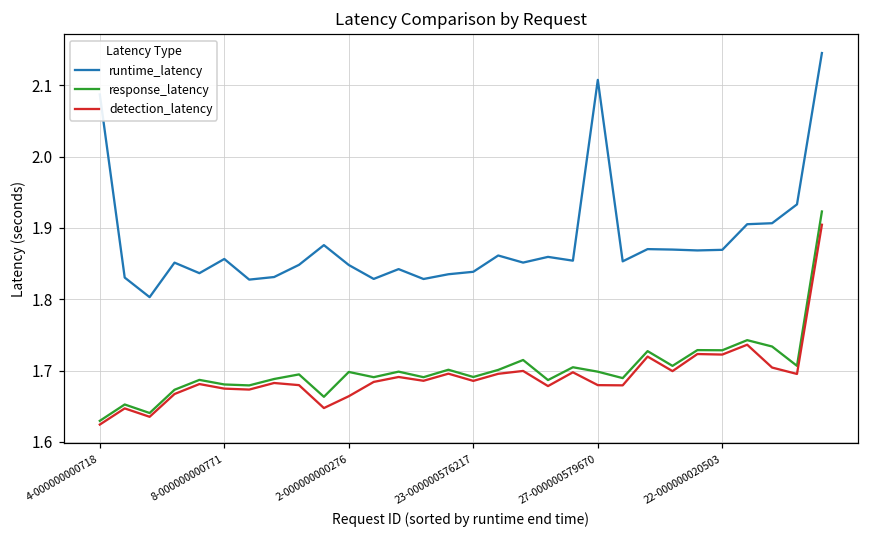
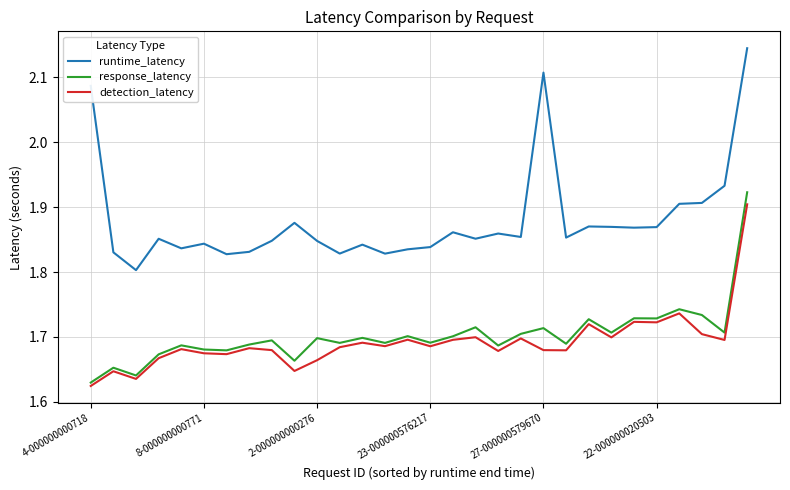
  {
    "runtime_latency": {
-     "8-000000000771": 1.86,
+     "8-000000000771": 1.84,
      "2-000000000276": 1.85,
      "23-000000576217": 1.84,
      "27-000000579670": 2.11,
      "22-000000020503": 1.87
    },
    "response_latency": {
      "4-000000000718": 1.63,
      "8-000000000771": 1.68,
      "2-000000000276": 1.70,
      "23-000000576217": 1.69,
-     "27-000000579670": 1.70,
+     "27-000000579670": 1.71,
      "22-000000020503": 1.73
    },
    "detection_latency": {
      "4-000000000718": 1.62,
      "8-000000000771": 1.67,
      "2-000000000276": 1.66,
      "23-000000576217": 1.69,
      "27-000000579670": 1.68,
      "22-000000020503": 1.72
    }
  }
